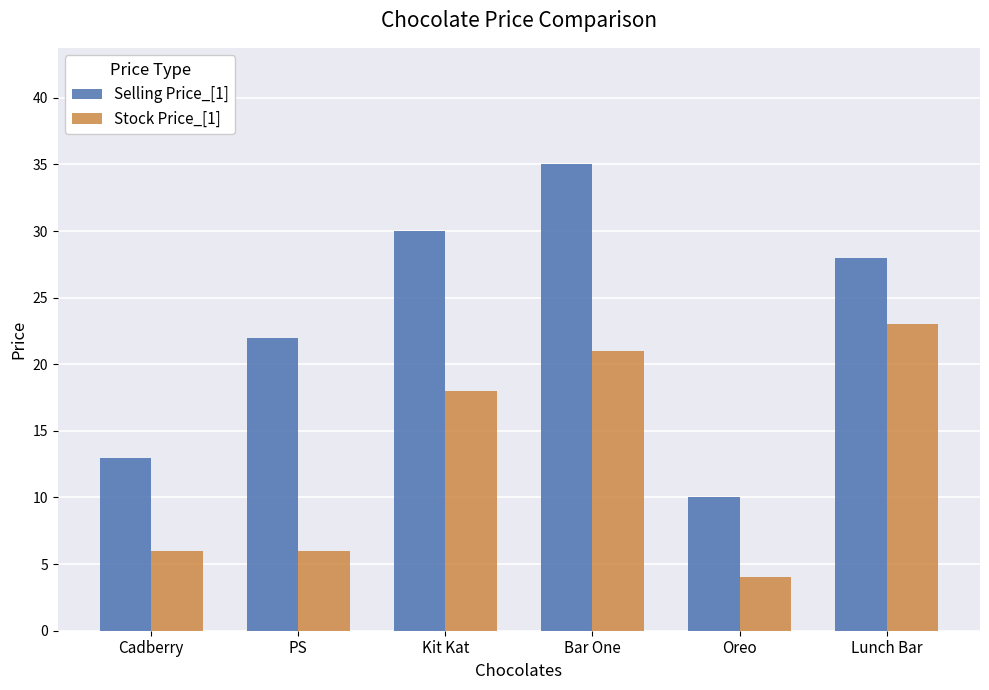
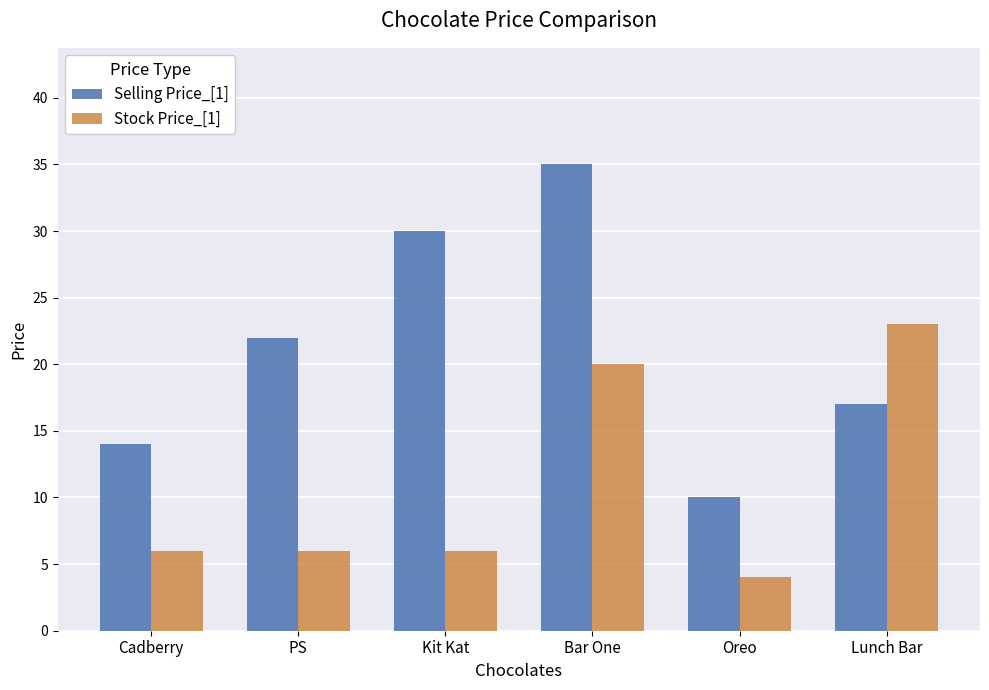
  {
    "Selling Price_[1]": {
-     "Cadberry": 13,
+     "Cadberry": 14,
      "PS": 22,
      "Kit Kat": 30,
      "Bar One": 35,
      "Oreo": 10,
-     "Lunch Bar": 28
+     "Lunch Bar": 17
    },
    "Stock Price_[1]": {
      "Cadberry": 6,
      "PS": 6,
-     "Kit Kat": 18,
-     "Bar One": 21,
+     "Kit Kat": 6,
+     "Bar One": 20,
      "Oreo": 4,
      "Lunch Bar": 23
    }
  }
